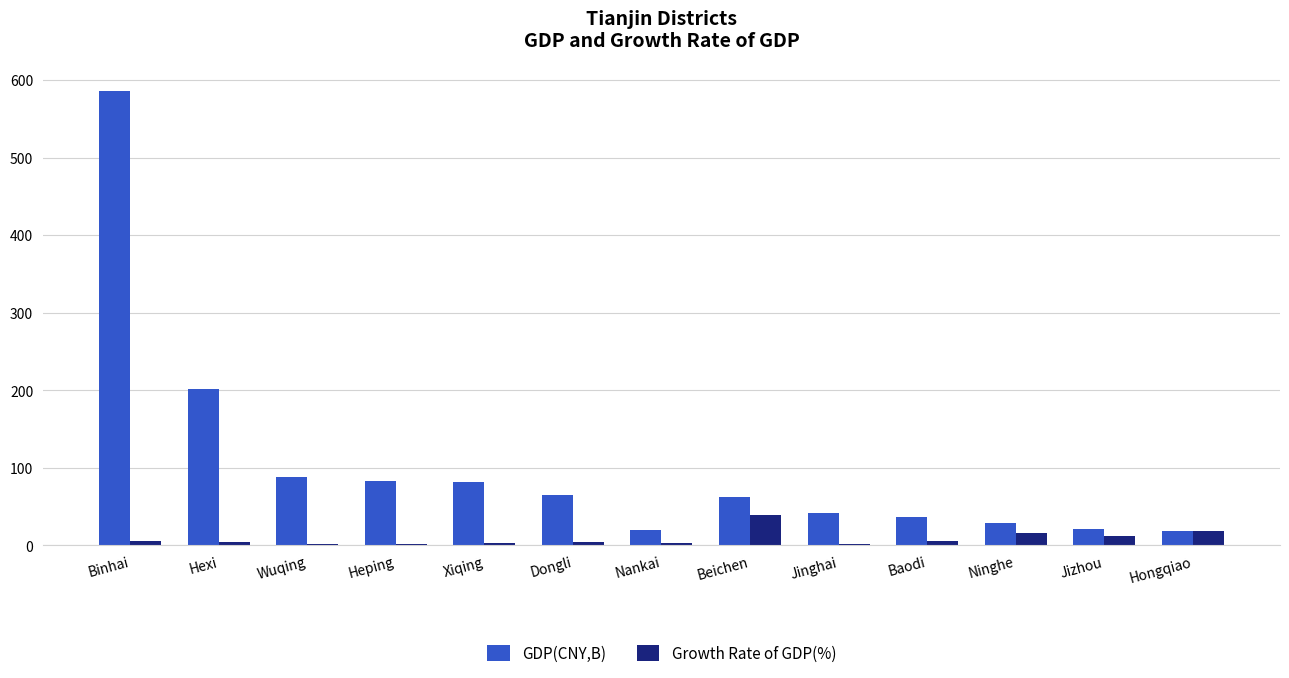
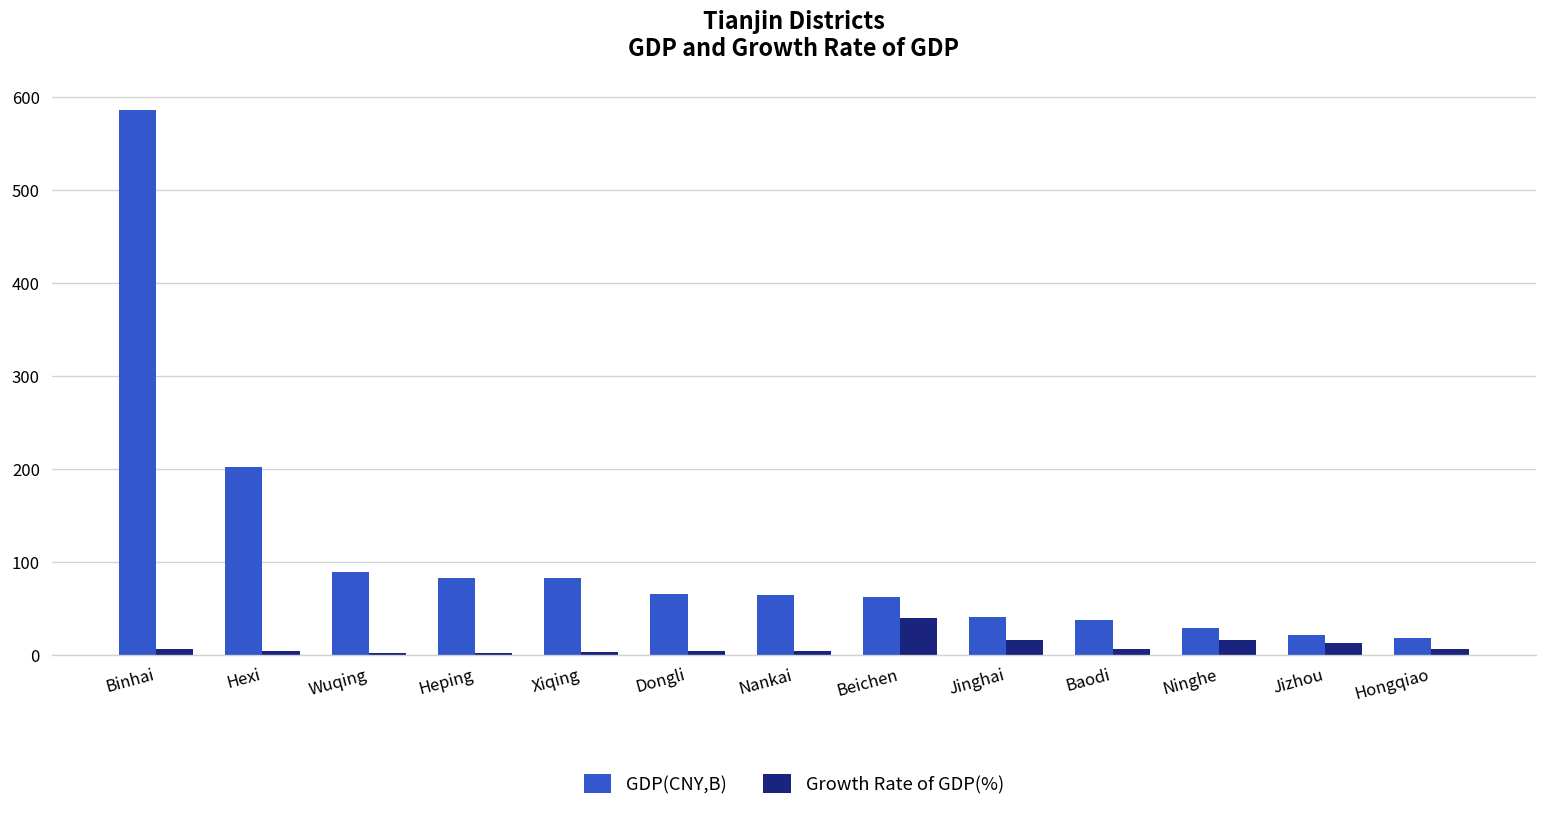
  {
    "GDP(CNY,B)": {
      "Binhai": 590,
      "Hexi": 200,
      "Wuqing": 90,
      "Heping": 80,
      "Xiqing": 80,
      "Dongli": 70,
-     "Nankai": 20,
+     "Nankai": 60,
      "Beichen": 60,
      "Jinghai": 40,
      "Baodi": 40,
      "Ninghe": 30,
      "Jizhou": 20,
      "Hongqiao": 20
    },
    "Growth Rate of GDP(%)": {
      "Binhai": 10,
      "Hexi": 0,
      "Xiqing": 0,
      "Dongli": 0,
      "Nankai": 0,
      "Beichen": 40,
-     "Jinghai": 0,
+     "Jinghai": 20,
      "Baodi": 10,
      "Ninghe": 20,
      "Jizhou": 10,
-     "Hongqiao": 20
+     "Hongqiao": 10
    }
  }
